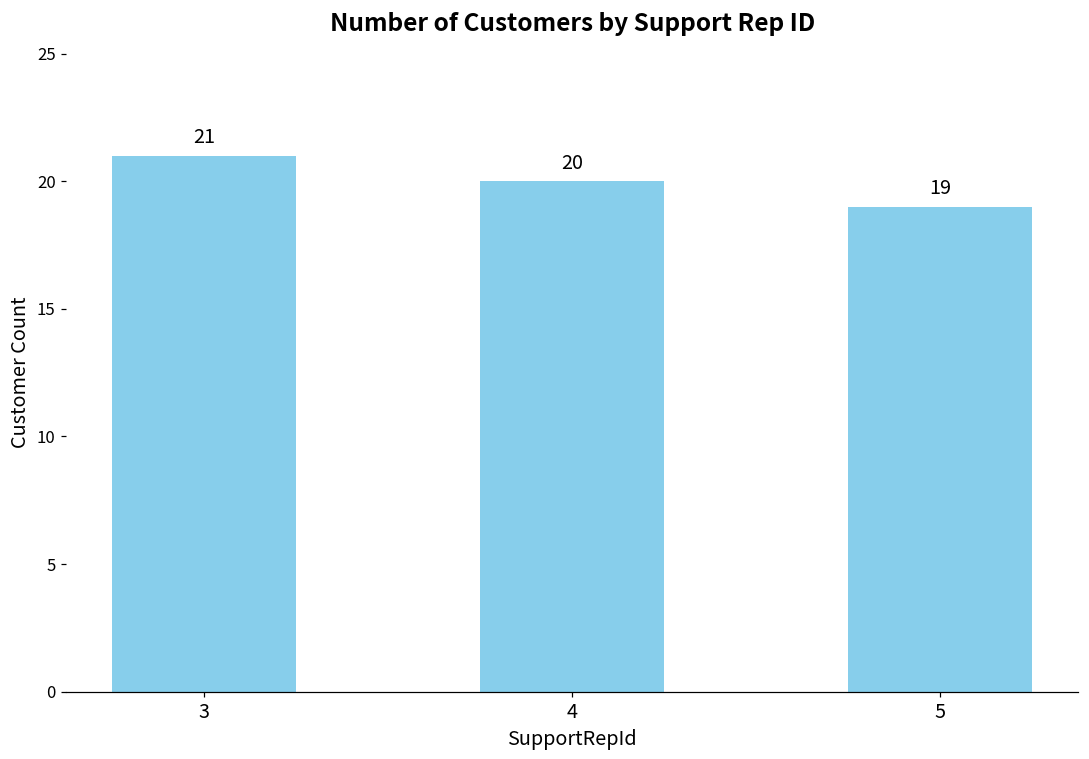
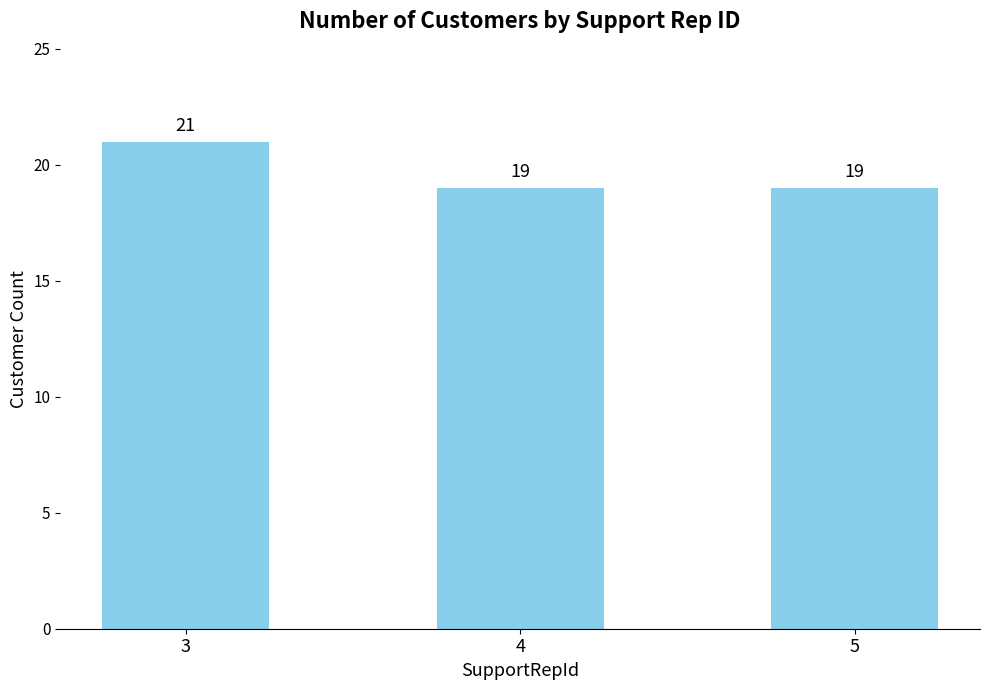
  {
    "3": 21,
-   "4": 20,
+   "4": 19,
    "5": 19
  }
